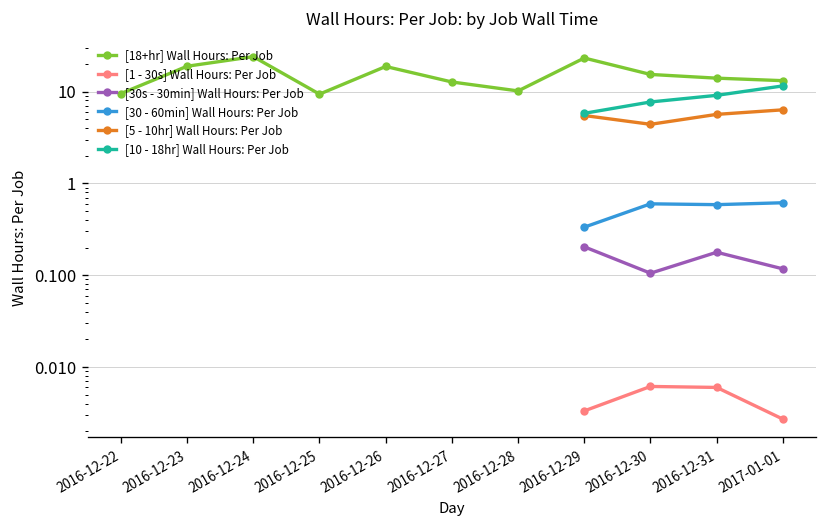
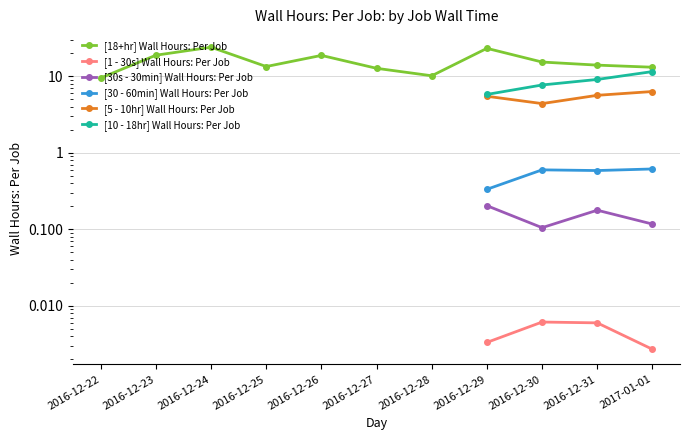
  {
    "[18+hr] Wall Hours: Per Job": {
      "2016-12-22": 10,
      "2016-12-23": 19,
      "2016-12-24": 24,
-     "2016-12-25": 9,
+     "2016-12-25": 13,
      "2016-12-26": 19,
      "2016-12-27": 13,
      "2016-12-28": 10,
      "2016-12-29": 23,
      "2016-12-30": 15,
      "2016-12-31": 14,
      "2017-01-01": 13
    },
    "[1 - 30s] Wall Hours: Per Job": {
      "2016-12-29": 0.003,
      "2016-12-30": 0.006,
      "2016-12-31": 0.006,
      "2017-01-01": 0.0027
    },
    "[30s - 30min] Wall Hours: Per Job": {
      "2016-12-29": 0.20,
      "2016-12-30": 0.11,
      "2016-12-31": 0.18,
      "2017-01-01": 0.12
    },
    "[30 - 60min] Wall Hours: Per Job": {
      "2016-12-29": 0.3,
      "2016-12-30": 0.6,
      "2016-12-31": 0.6,
      "2017-01-01": 0.6
    },
    "[5 - 10hr] Wall Hours: Per Job": {
      "2016-12-30": 4,
      "2016-12-31": 6,
      "2017-01-01": 6
    },
    "[10 - 18hr] Wall Hours: Per Job": {
      "2016-12-30": 8,
      "2016-12-31": 9,
      "2017-01-01": 12
    }
  }
